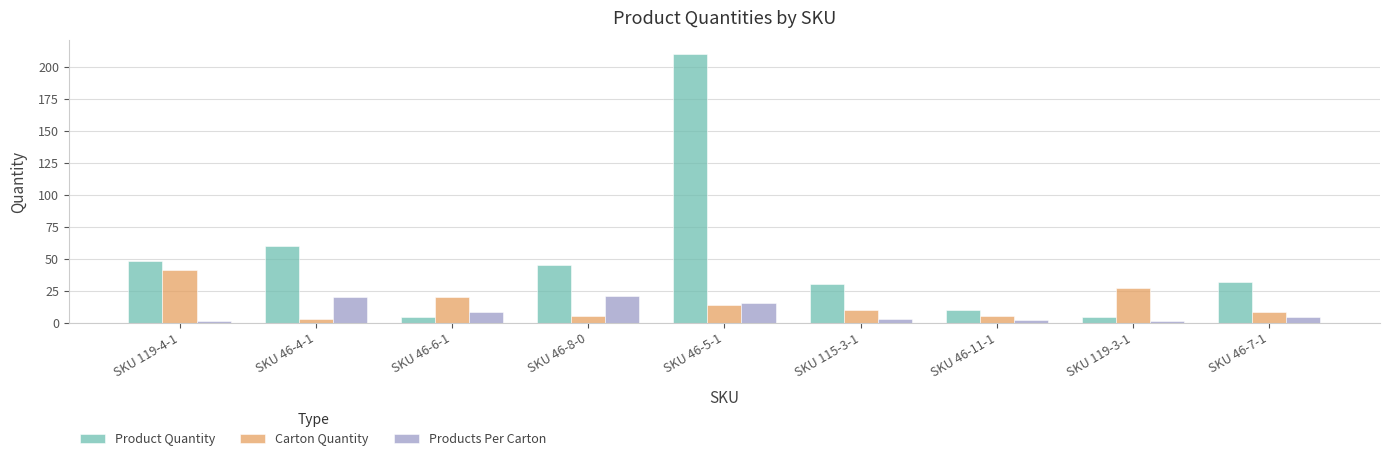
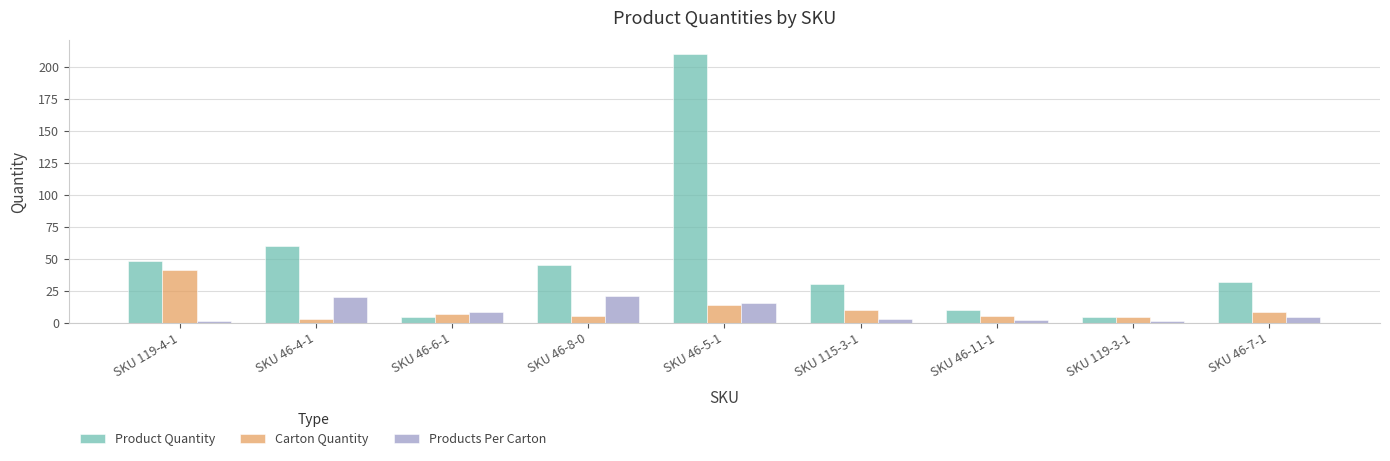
  {
    "Product Quantity": {
      "SKU 119-4-1": 48,
      "SKU 46-4-1": 60,
      "SKU 46-6-1": 4,
      "SKU 46-8-0": 45,
      "SKU 46-5-1": 210,
      "SKU 115-3-1": 30,
      "SKU 46-11-1": 10,
      "SKU 119-3-1": 4,
      "SKU 46-7-1": 32
    },
    "Carton Quantity": {
      "SKU 119-4-1": 41,
      "SKU 46-4-1": 3,
-     "SKU 46-6-1": 20,
+     "SKU 46-6-1": 7,
      "SKU 46-8-0": 5,
      "SKU 46-5-1": 14,
      "SKU 115-3-1": 10,
      "SKU 46-11-1": 5,
-     "SKU 119-3-1": 27,
+     "SKU 119-3-1": 4,
      "SKU 46-7-1": 8
    },
    "Products Per Carton": {
      "SKU 46-4-1": 20,
      "SKU 46-6-1": 8,
      "SKU 46-8-0": 21,
      "SKU 46-5-1": 15,
      "SKU 115-3-1": 3,
      "SKU 46-11-1": 2,
      "SKU 46-7-1": 4
    }
  }
